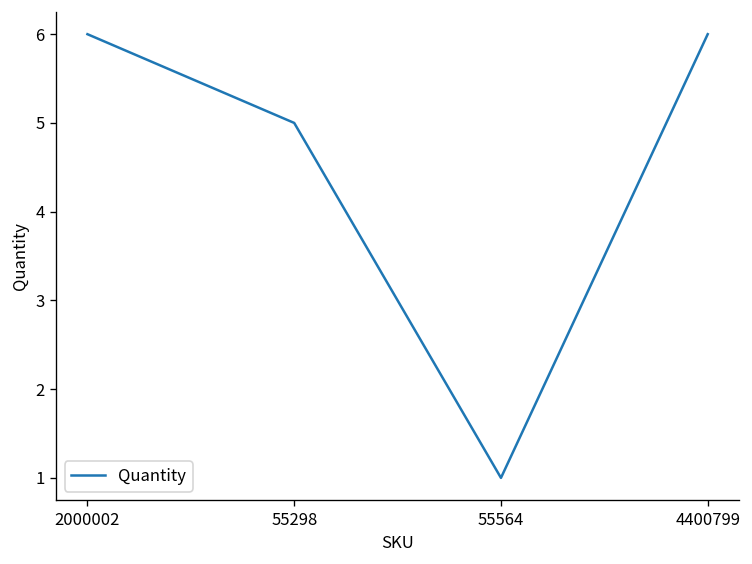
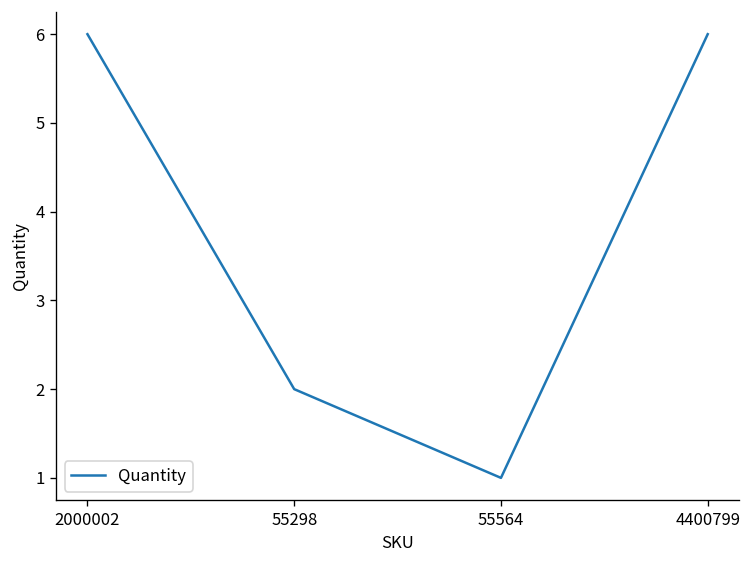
  {
    "2000002": 6,
-   "55298": 5,
+   "55298": 2,
    "55564": 1,
    "4400799": 6
  }
